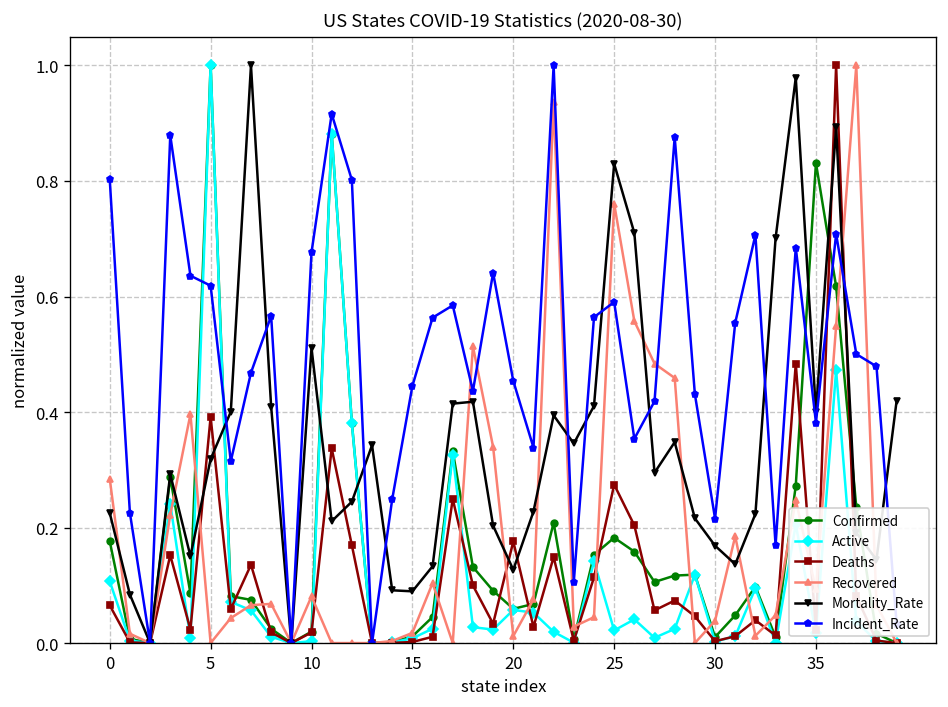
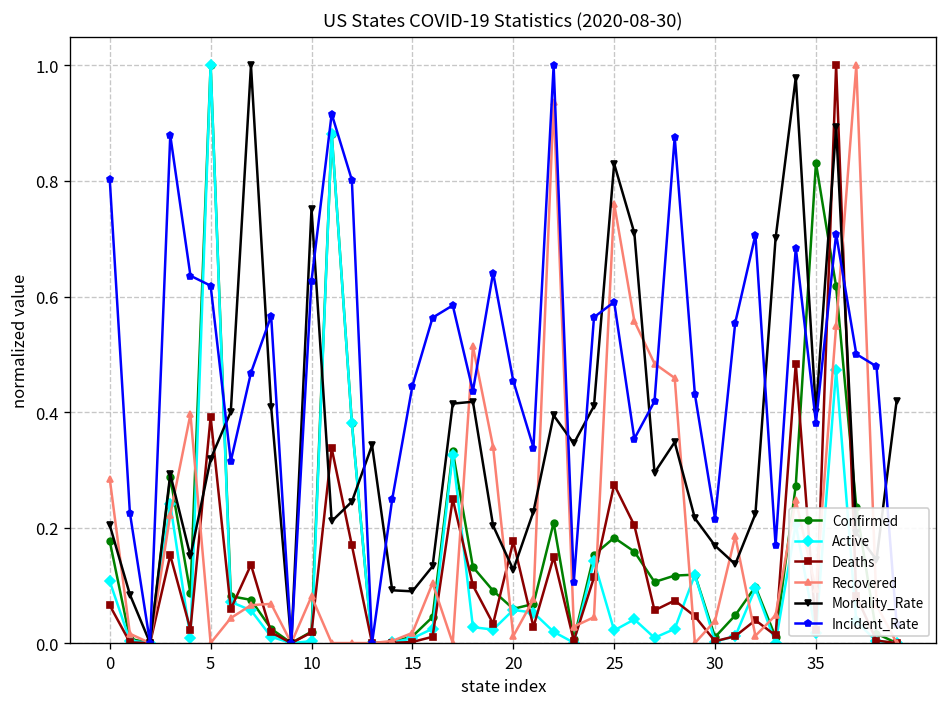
  {
    "Confirmed": {
      "0": 0.18,
      "25": 0.18,
      "30": 0.01,
      "35": 0.83
    },
    "Active": {
      "0": 0.11,
      "10": 0.00,
      "25": 0.02
    },
    "Deaths": {
      "0": 0.07,
      "5": 0.39,
      "15": 0.00,
      "20": 0.18,
      "25": 0.27
    },
    "Recovered": {
      "0": 0.28,
      "5": 0.00,
      "10": 0.08,
      "15": 0.02,
      "20": 0.01,
      "25": 0.76,
      "30": 0.04
    },
    "Mortality_Rate": {
-     "0": 0.23,
+     "0": 0.20,
      "5": 0.32,
-     "10": 0.51,
+     "10": 0.75,
      "15": 0.09,
      "20": 0.13,
      "25": 0.83,
      "30": 0.17,
      "35": 0.40
    },
    "Incident_Rate": {
      "0": 0.80,
      "5": 0.62,
-     "10": 0.68,
+     "10": 0.63,
      "15": 0.45,
      "20": 0.45,
      "25": 0.59,
      "30": 0.22,
      "35": 0.38
    }
  }
